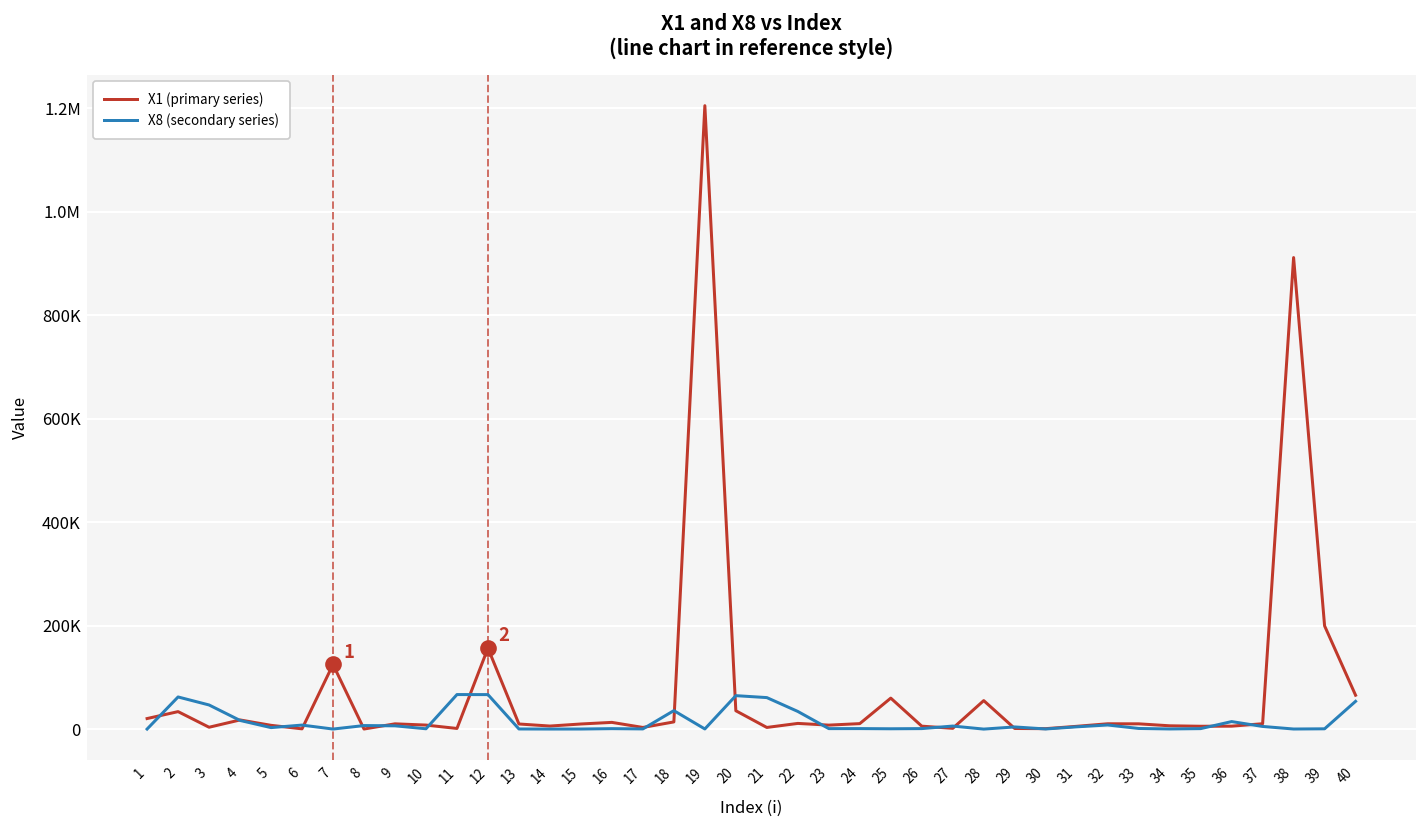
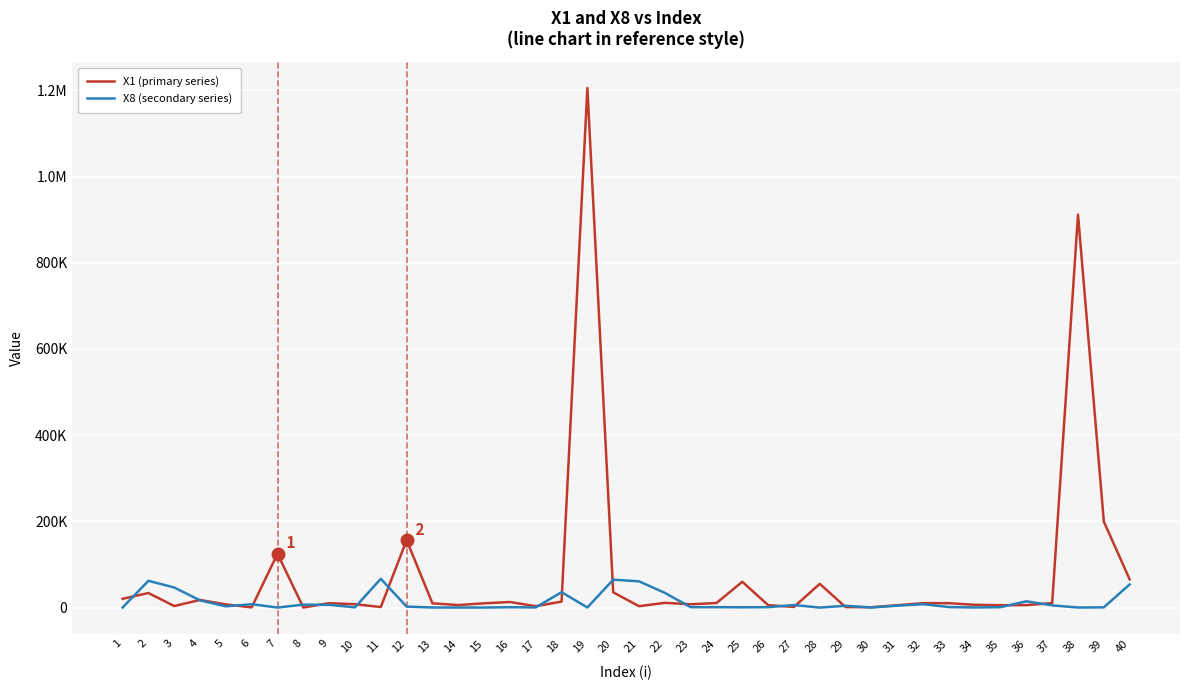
  {
    "X8 (secondary series)": {
      "1": 0,
      "2": 60000,
      "3": 50000,
      "6": 10000,
      "7": 0,
      "8": 10000,
      "10": 0,
      "11": 70000,
-     "12": 70000,
+     "12": 0,
      "13": 0,
      "15": 0,
      "16": 0,
      "18": 40000,
      "19": 0,
      "20": 60000,
      "21": 60000,
      "22": 30000,
      "23": 0,
      "24": 0,
      "25": 0,
      "28": 0,
      "33": 0,
      "34": 0,
      "36": 10000,
      "38": 0,
      "39": 0,
      "40": 50000
    }
  }
